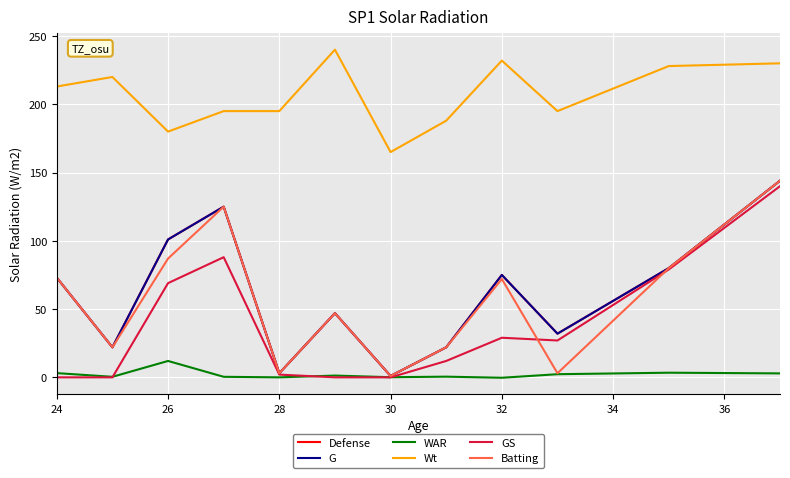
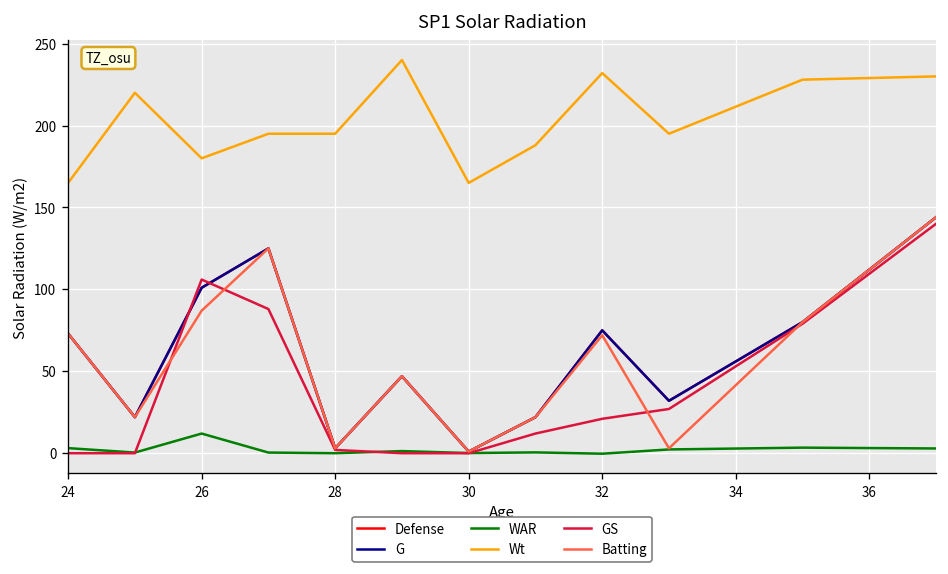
  {
    "G": {
      "26": 101,
      "32": 75
    },
    "WAR": {
      "24": 3,
      "26": 12,
      "28": 0,
      "32": 0
    },
    "Wt": {
-     "24": 213,
+     "24": 165,
      "26": 180,
      "28": 195,
      "30": 165,
      "32": 232
    },
    "GS": {
      "24": 0,
-     "26": 69,
-     "32": 29
+     "26": 106,
+     "32": 21
    },
    "Batting": {
      "26": 87,
      "32": 72
    }
  }
